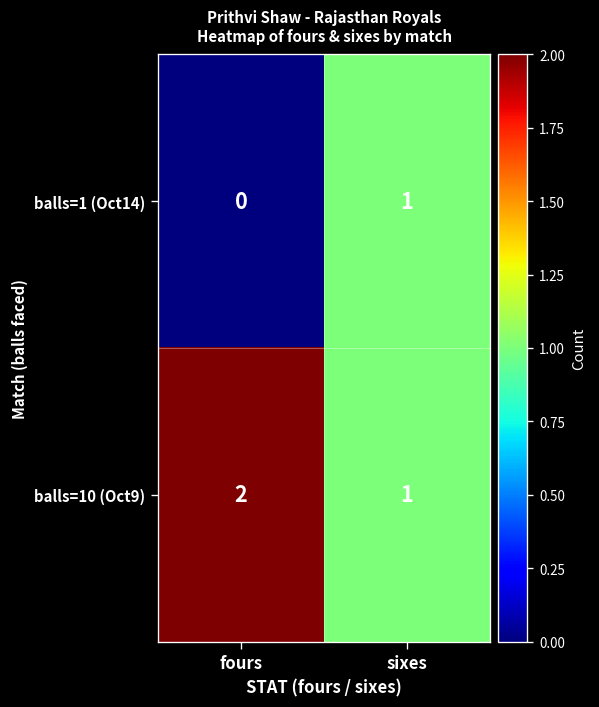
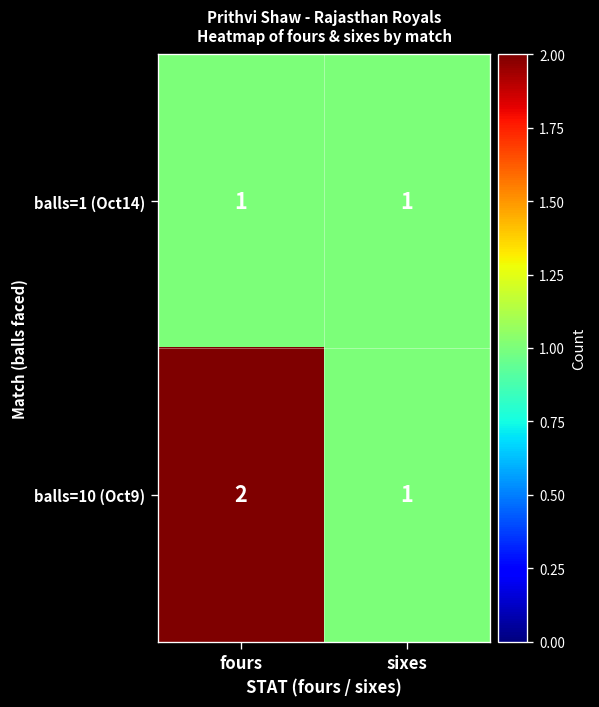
  {
    "balls=1 (Oct14)": {
-     "fours": 0,
+     "fours": 1,
      "sixes": 1
    },
    "balls=10 (Oct9)": {
      "fours": 2,
      "sixes": 1
    }
  }
